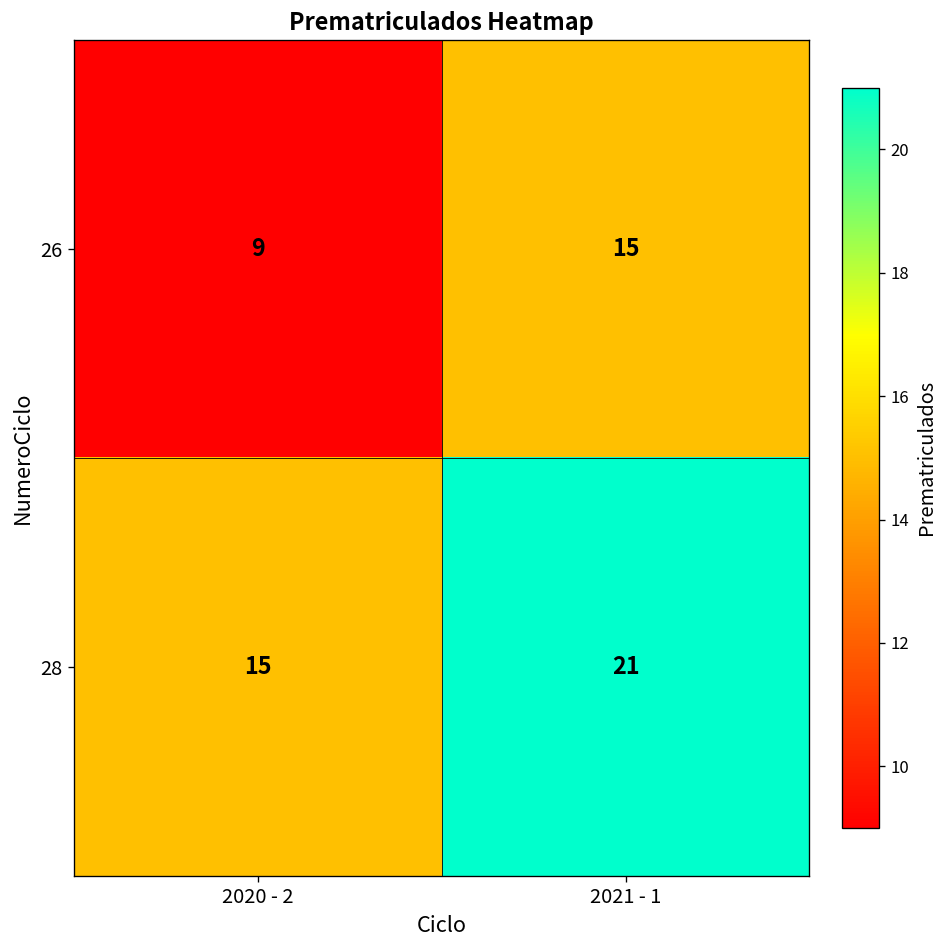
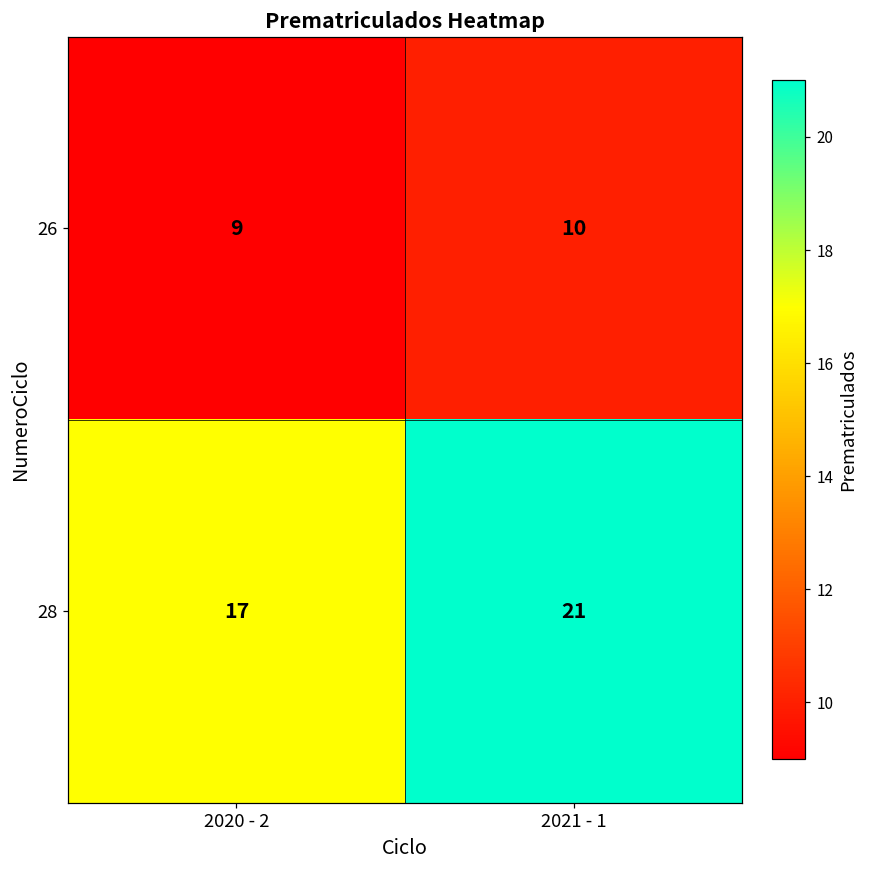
  {
    "26": {
      "2020 - 2": 9,
-     "2021 - 1": 15
+     "2021 - 1": 10
    },
    "28": {
-     "2020 - 2": 15,
+     "2020 - 2": 17,
      "2021 - 1": 21
    }
  }
